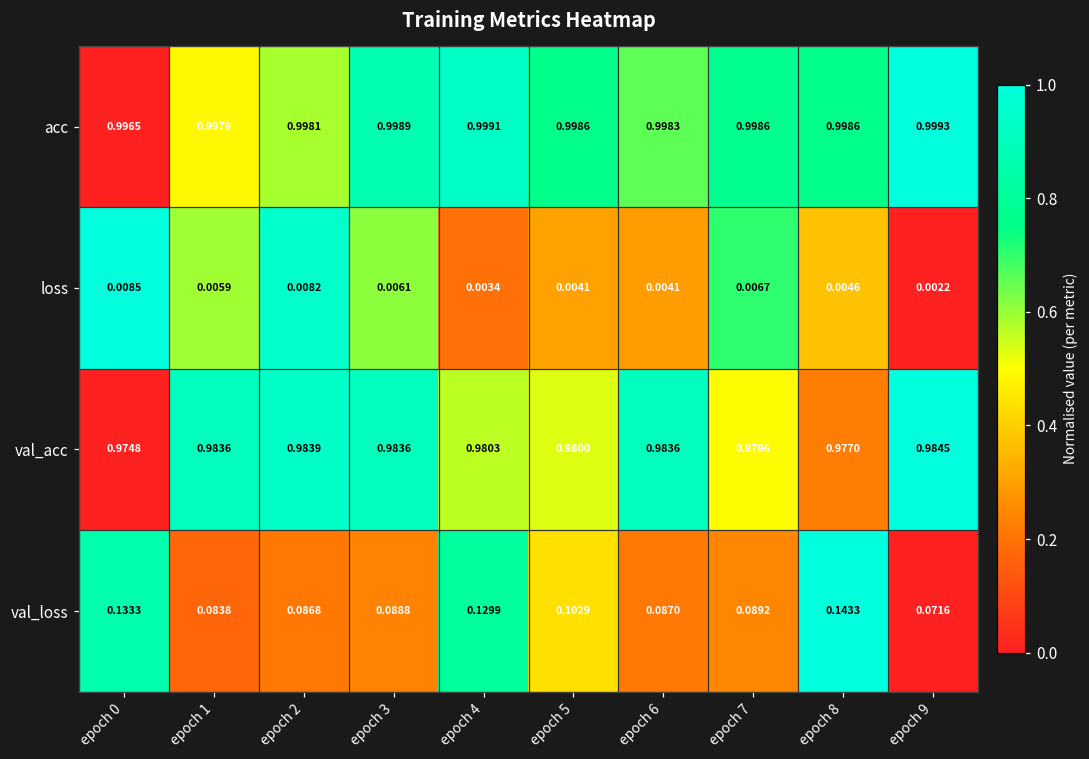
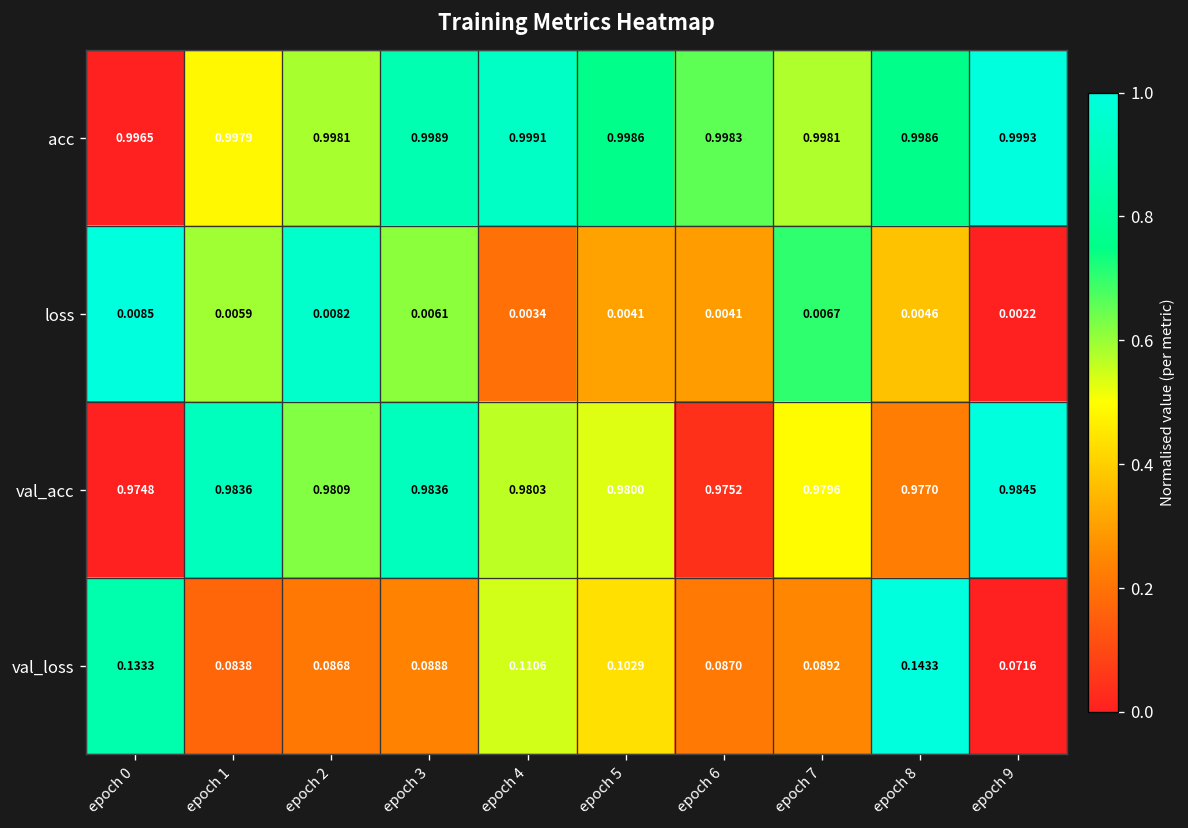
  {
    "acc": {
      "epoch 0": 0.9965,
      "epoch 1": 0.9979,
      "epoch 2": 0.9981,
      "epoch 3": 0.9989,
      "epoch 4": 0.9991,
      "epoch 5": 0.9986,
      "epoch 6": 0.9983,
-     "epoch 7": 0.9986,
+     "epoch 7": 0.9981,
      "epoch 8": 0.9986,
      "epoch 9": 0.9993
    },
    "loss": {
      "epoch 0": 0.0085,
      "epoch 1": 0.0059,
      "epoch 2": 0.0082,
      "epoch 3": 0.0061,
      "epoch 4": 0.0034,
      "epoch 5": 0.0041,
      "epoch 6": 0.0041,
      "epoch 7": 0.0067,
      "epoch 8": 0.0046,
      "epoch 9": 0.0022
    },
    "val_acc": {
      "epoch 0": 0.9748,
      "epoch 1": 0.9836,
-     "epoch 2": 0.9839,
+     "epoch 2": 0.9809,
      "epoch 3": 0.9836,
      "epoch 4": 0.9803,
      "epoch 5": 0.9800,
-     "epoch 6": 0.9836,
+     "epoch 6": 0.9752,
      "epoch 7": 0.9796,
      "epoch 8": 0.9770,
      "epoch 9": 0.9845
    },
    "val_loss": {
      "epoch 0": 0.1333,
      "epoch 1": 0.0838,
      "epoch 2": 0.0868,
      "epoch 3": 0.0888,
-     "epoch 4": 0.1299,
+     "epoch 4": 0.1106,
      "epoch 5": 0.1029,
      "epoch 6": 0.0870,
      "epoch 7": 0.0892,
      "epoch 8": 0.1433,
      "epoch 9": 0.0716
    }
  }
